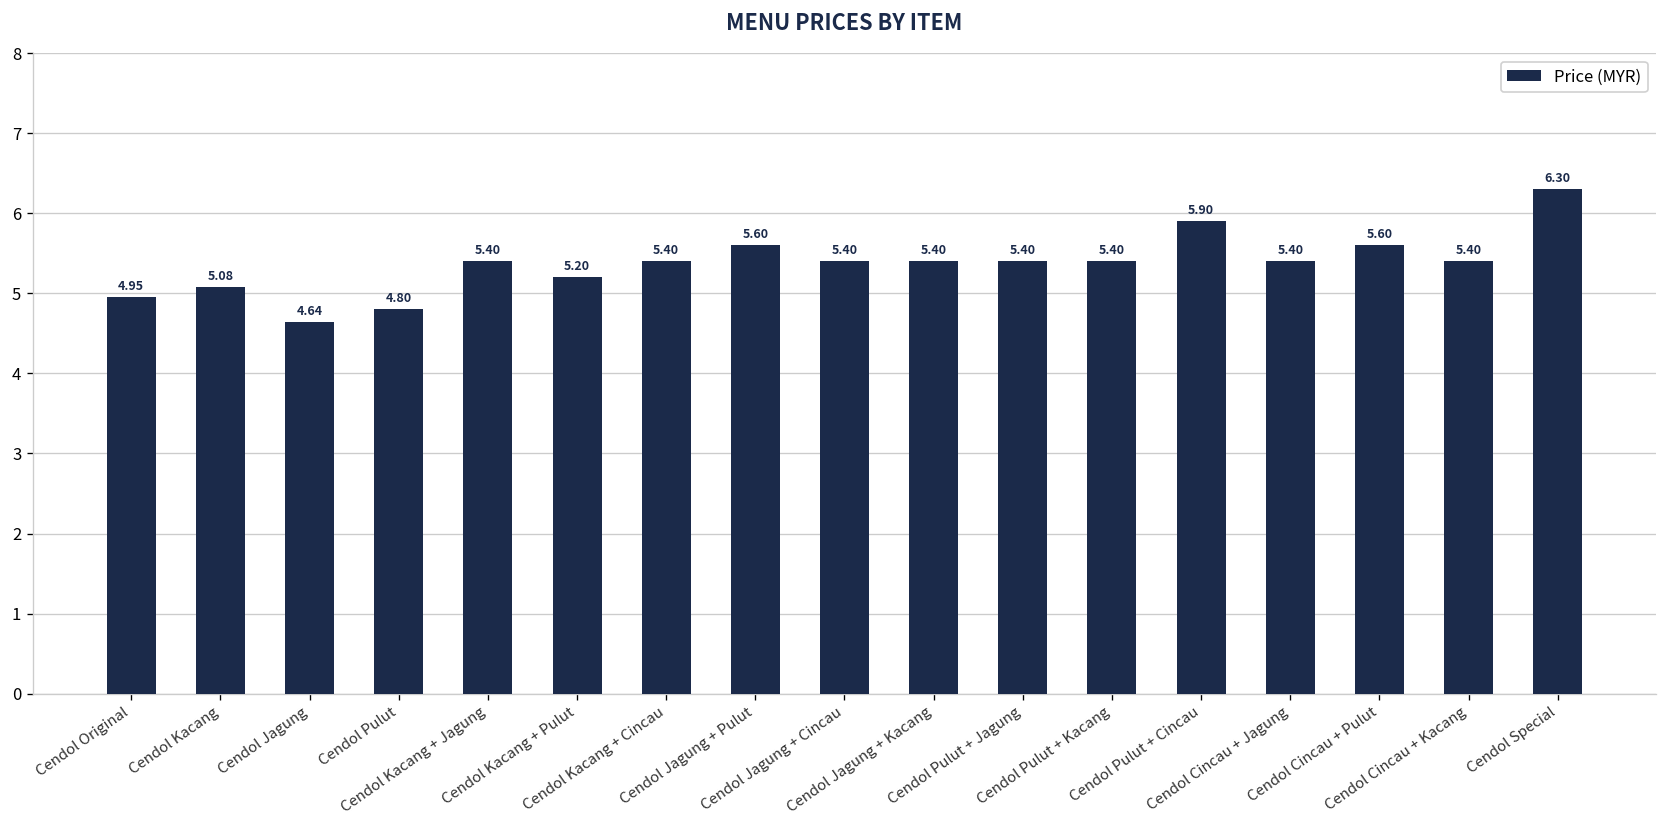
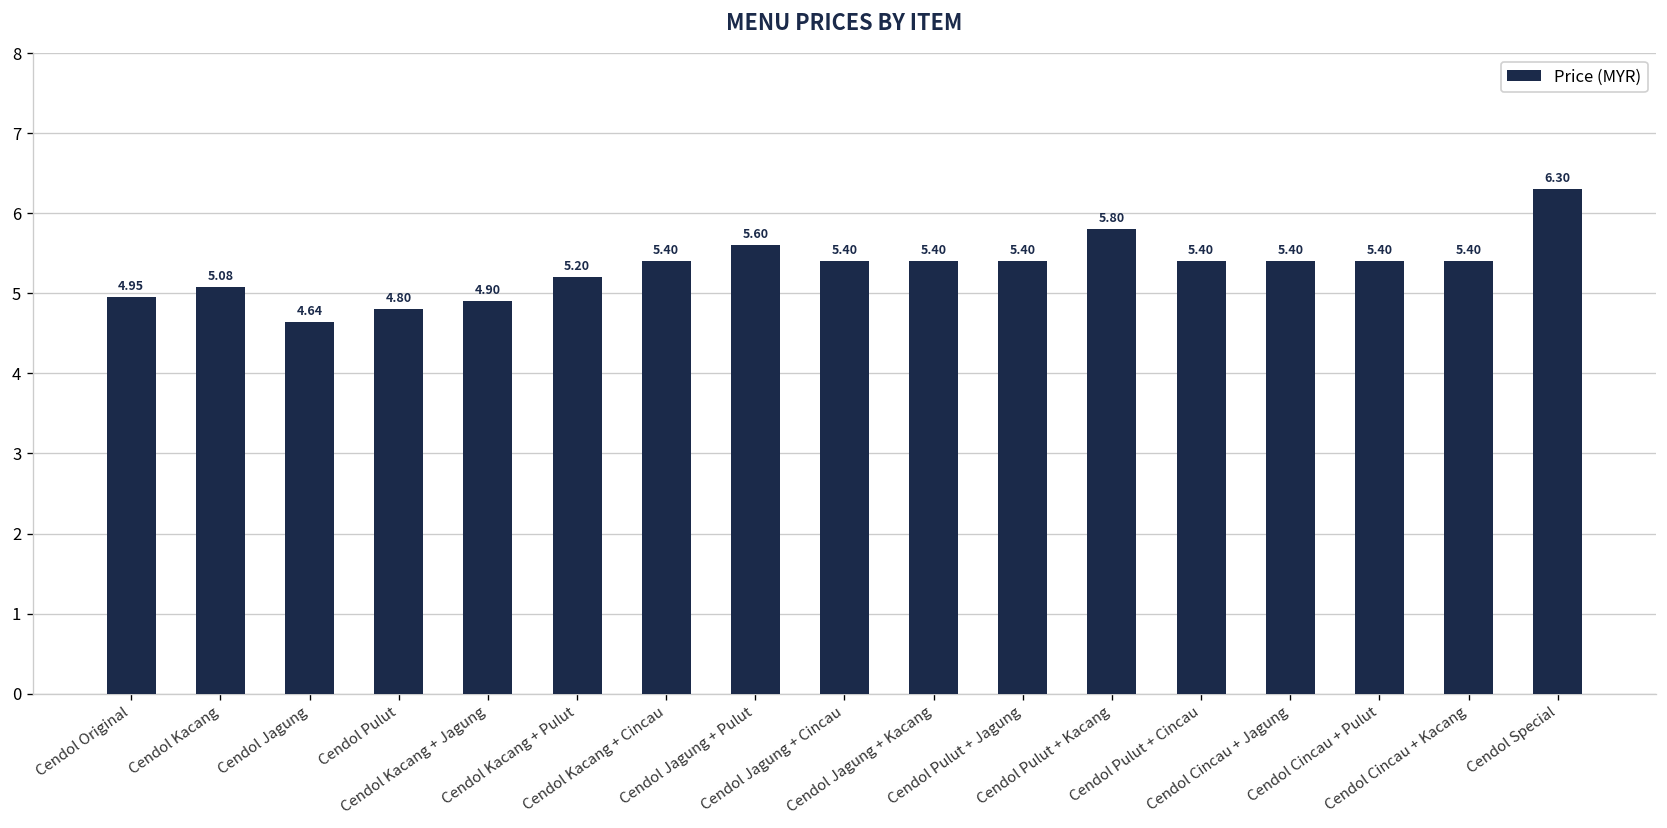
  {
    "Cendol Original": 4.95,
    "Cendol Kacang": 5.08,
    "Cendol Jagung": 4.64,
    "Cendol Pulut": 4.80,
-   "Cendol Kacang + Jagung": 5.40,
+   "Cendol Kacang + Jagung": 4.90,
    "Cendol Kacang + Pulut": 5.20,
    "Cendol Kacang + Cincau": 5.40,
    "Cendol Jagung + Pulut": 5.60,
    "Cendol Jagung + Cincau": 5.40,
    "Cendol Jagung + Kacang": 5.40,
    "Cendol Pulut + Jagung": 5.40,
-   "Cendol Pulut + Kacang": 5.40,
-   "Cendol Pulut + Cincau": 5.90,
+   "Cendol Pulut + Kacang": 5.80,
+   "Cendol Pulut + Cincau": 5.40,
    "Cendol Cincau + Jagung": 5.40,
-   "Cendol Cincau + Pulut": 5.60,
+   "Cendol Cincau + Pulut": 5.40,
    "Cendol Cincau + Kacang": 5.40,
    "Cendol Special": 6.30
  }
